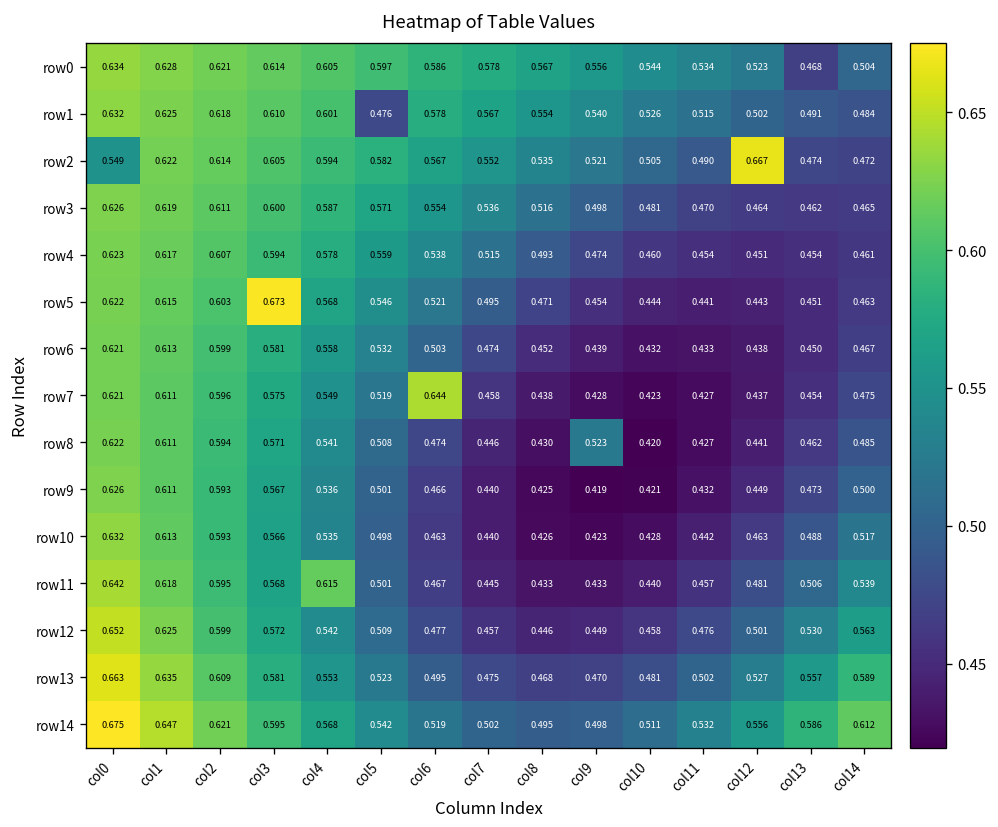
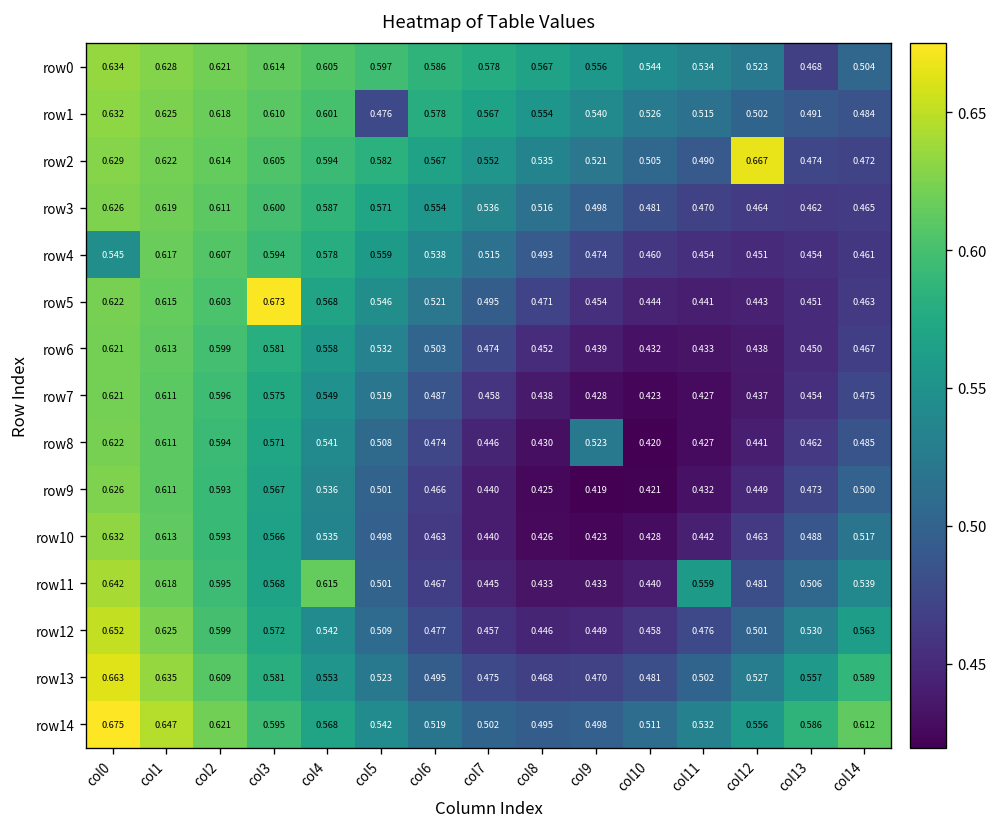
  {
    "row2": {
-     "col0": 0.549,
+     "col0": 0.629,
      "col1": 0.622,
      "col2": 0.614,
      "col3": 0.605,
      "col4": 0.594,
      "col5": 0.582,
      "col6": 0.567,
      "col7": 0.552,
      "col8": 0.535,
      "col9": 0.521,
      "col10": 0.505,
      "col11": 0.490,
      "col12": 0.667,
      "col13": 0.474,
      "col14": 0.472
    },
    "row4": {
-     "col0": 0.623,
+     "col0": 0.545,
      "col1": 0.617,
      "col2": 0.607,
      "col3": 0.594,
      "col4": 0.578,
      "col5": 0.559,
      "col6": 0.538,
      "col7": 0.515,
      "col8": 0.493,
      "col9": 0.474,
      "col10": 0.460,
      "col11": 0.454,
      "col12": 0.451,
      "col13": 0.454,
      "col14": 0.461
    },
    "row7": {
      "col0": 0.621,
      "col1": 0.611,
      "col2": 0.596,
      "col3": 0.575,
      "col4": 0.549,
      "col5": 0.519,
-     "col6": 0.644,
+     "col6": 0.487,
      "col7": 0.458,
      "col8": 0.438,
      "col9": 0.428,
      "col10": 0.423,
      "col11": 0.427,
      "col12": 0.437,
      "col13": 0.454,
      "col14": 0.475
    },
    "row11": {
      "col0": 0.642,
      "col1": 0.618,
      "col2": 0.595,
      "col3": 0.568,
      "col4": 0.615,
      "col5": 0.501,
      "col6": 0.467,
      "col7": 0.445,
      "col8": 0.433,
      "col9": 0.433,
      "col10": 0.440,
-     "col11": 0.457,
+     "col11": 0.559,
      "col12": 0.481,
      "col13": 0.506,
      "col14": 0.539
    }
  }
